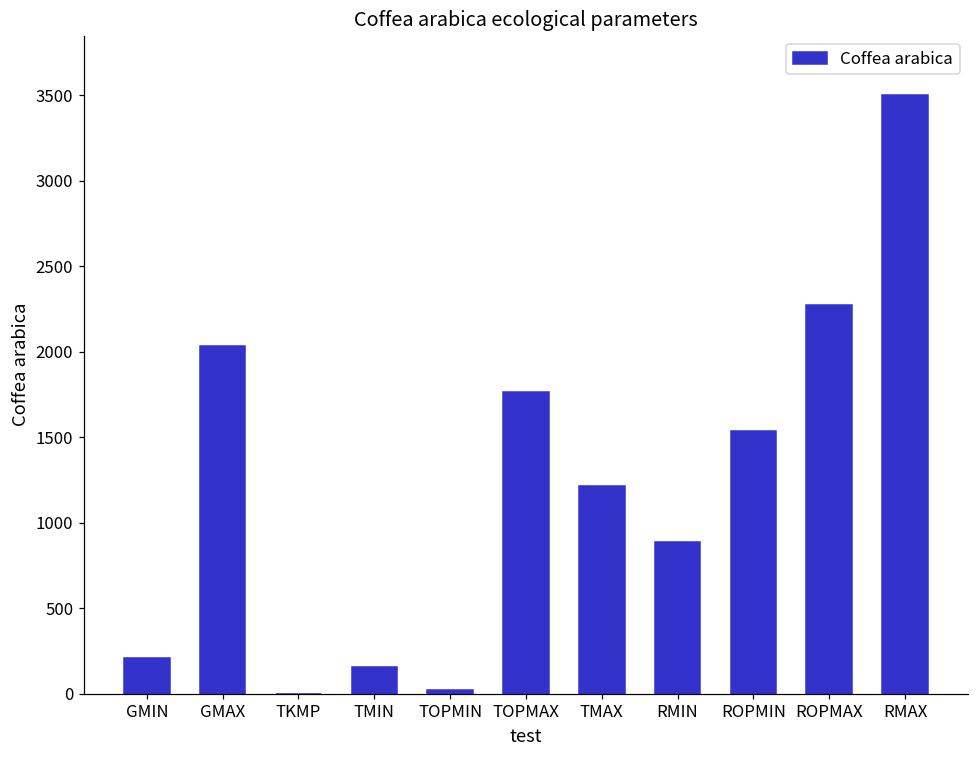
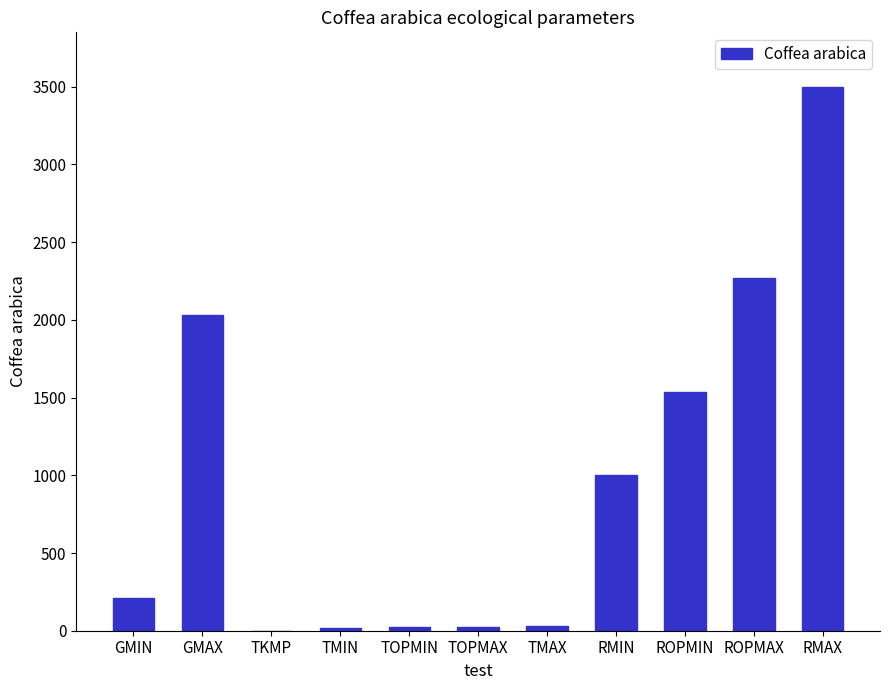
  {
    "GMIN": 210,
    "GMAX": 2030,
    "TKMP": 0,
-   "TMIN": 160,
+   "TMIN": 20,
    "TOPMIN": 20,
-   "TOPMAX": 1770,
-   "TMAX": 1220,
-   "RMIN": 890,
+   "TOPMAX": 30,
+   "TMAX": 30,
+   "RMIN": 1000,
    "ROPMIN": 1540,
    "ROPMAX": 2270,
    "RMAX": 3500
  }
